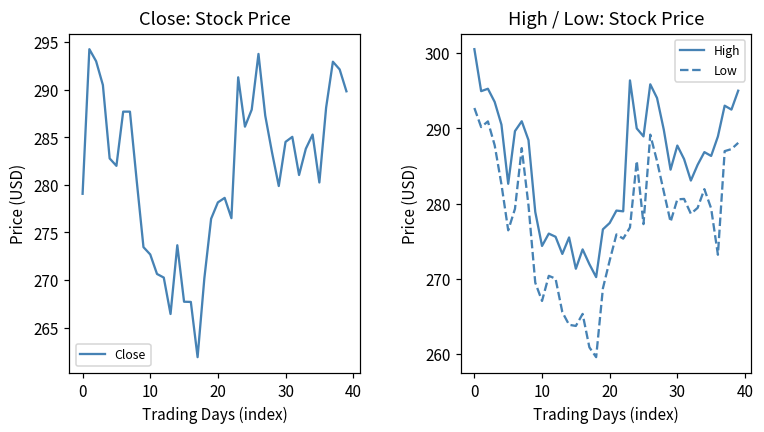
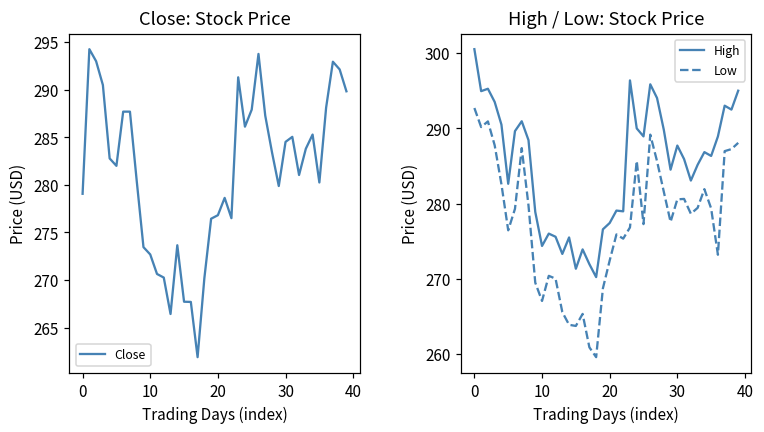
  {
    "Close: Stock Price": {
      "0": 279,
      "10": 273,
-     "20": 278,
+     "20": 277,
      "30": 285
    }
  }
